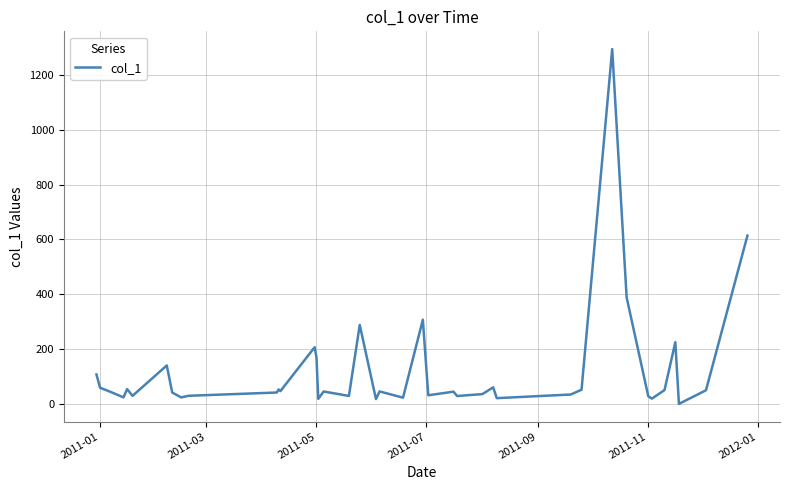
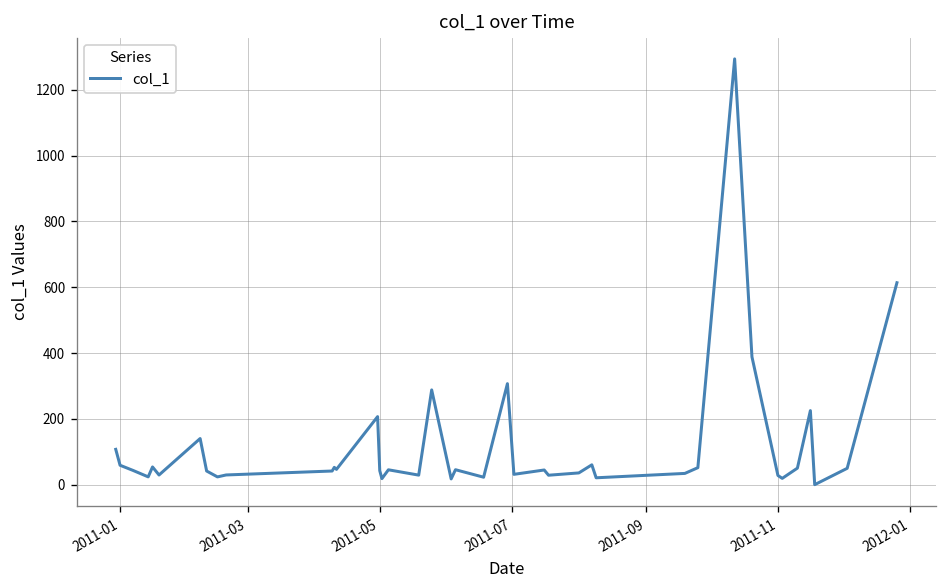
  {
    "2011-01": 60,
-   "2011-05": 170,
+   "2011-05": 40,
    "2011-11": 30
  }
